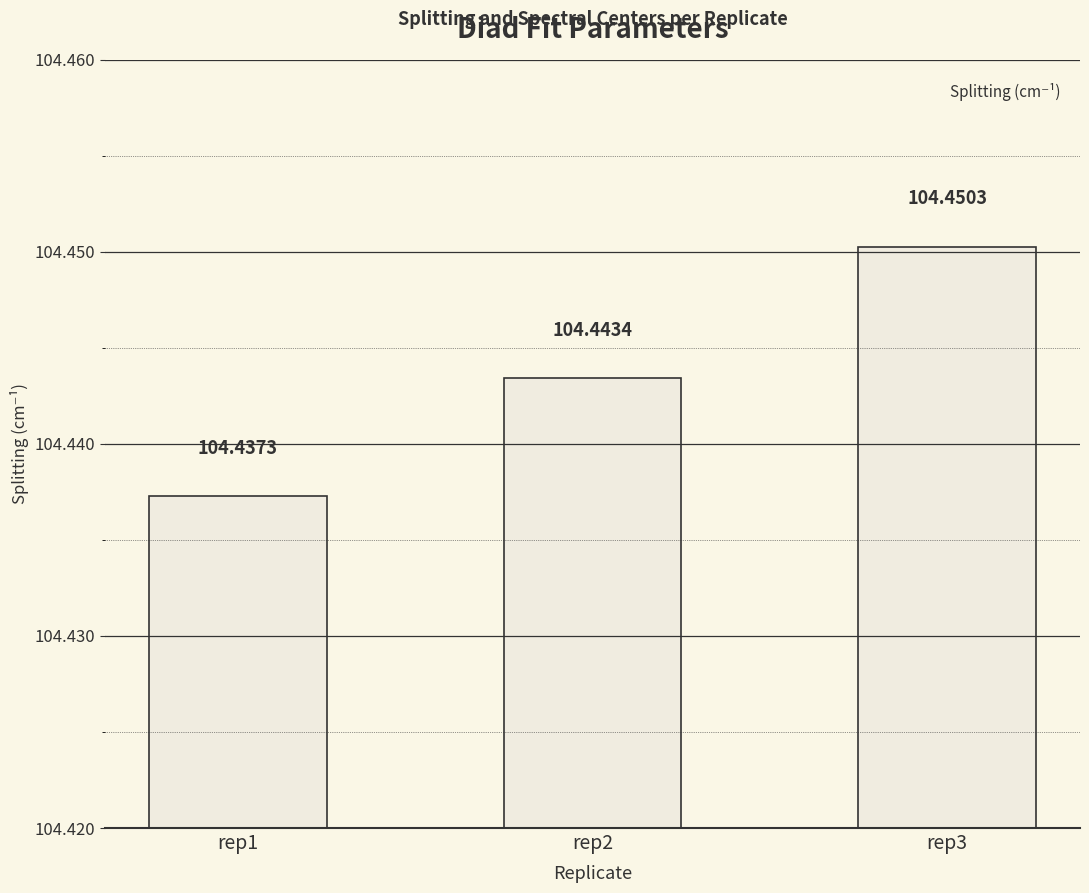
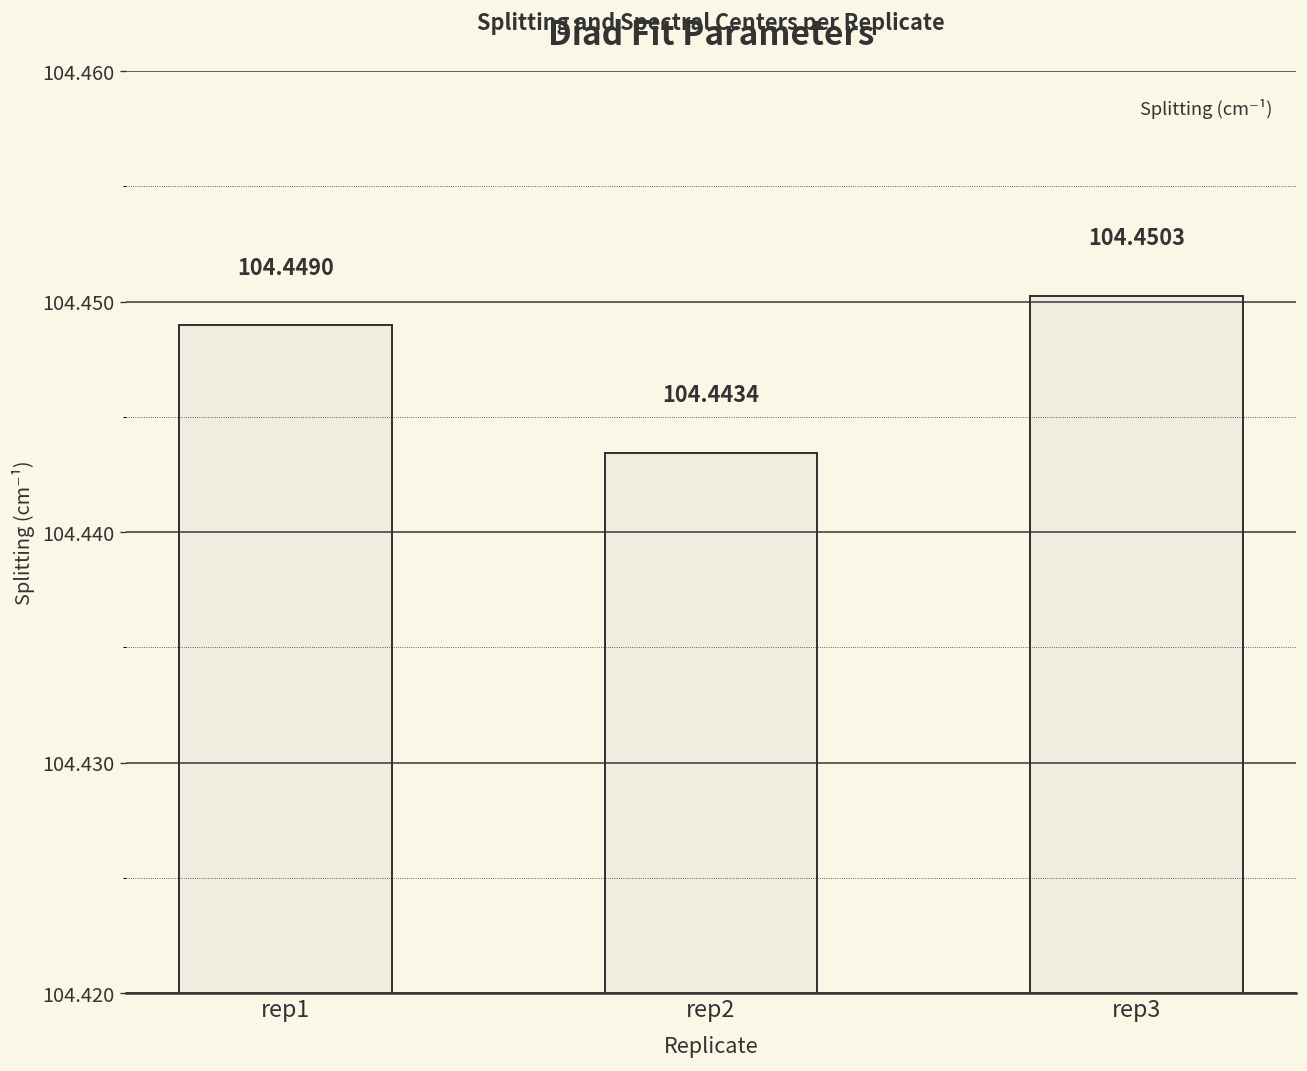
  {
-   "rep1": 104.4373
+   "rep1": 104.4490
  }
